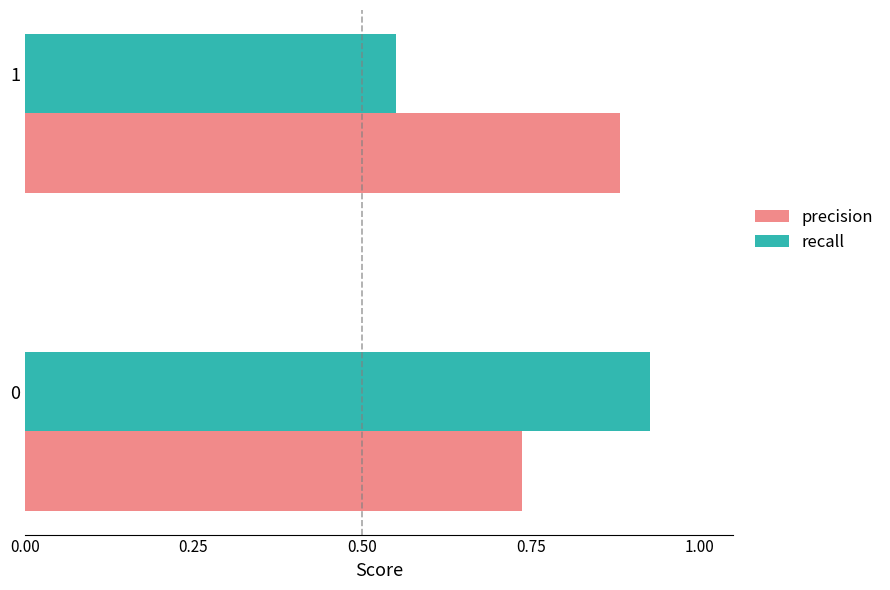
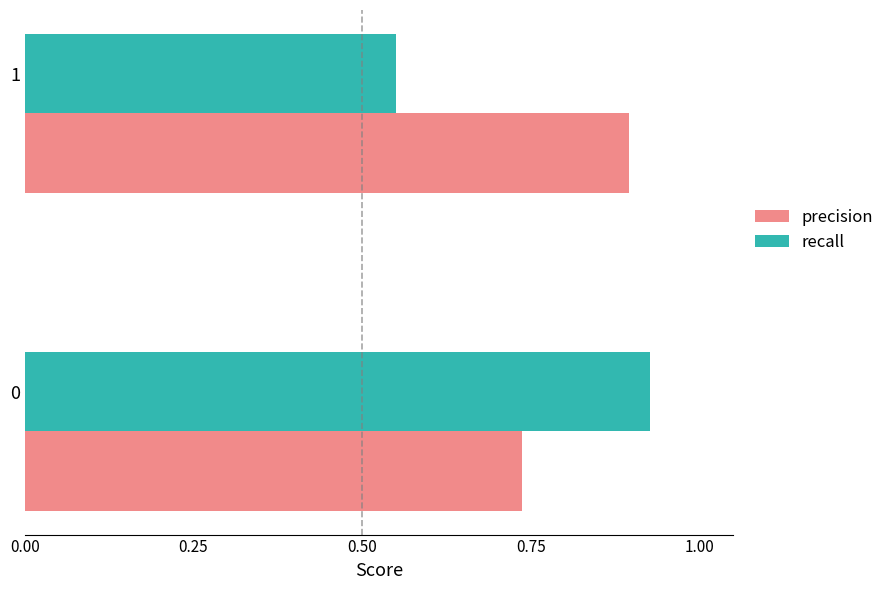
  {
    "precision": {
-     "1": 0.88,
+     "1": 0.89,
      "0": 0.74
    },
    "recall": {
      "1": 0.55,
      "0": 0.93
    }
  }
